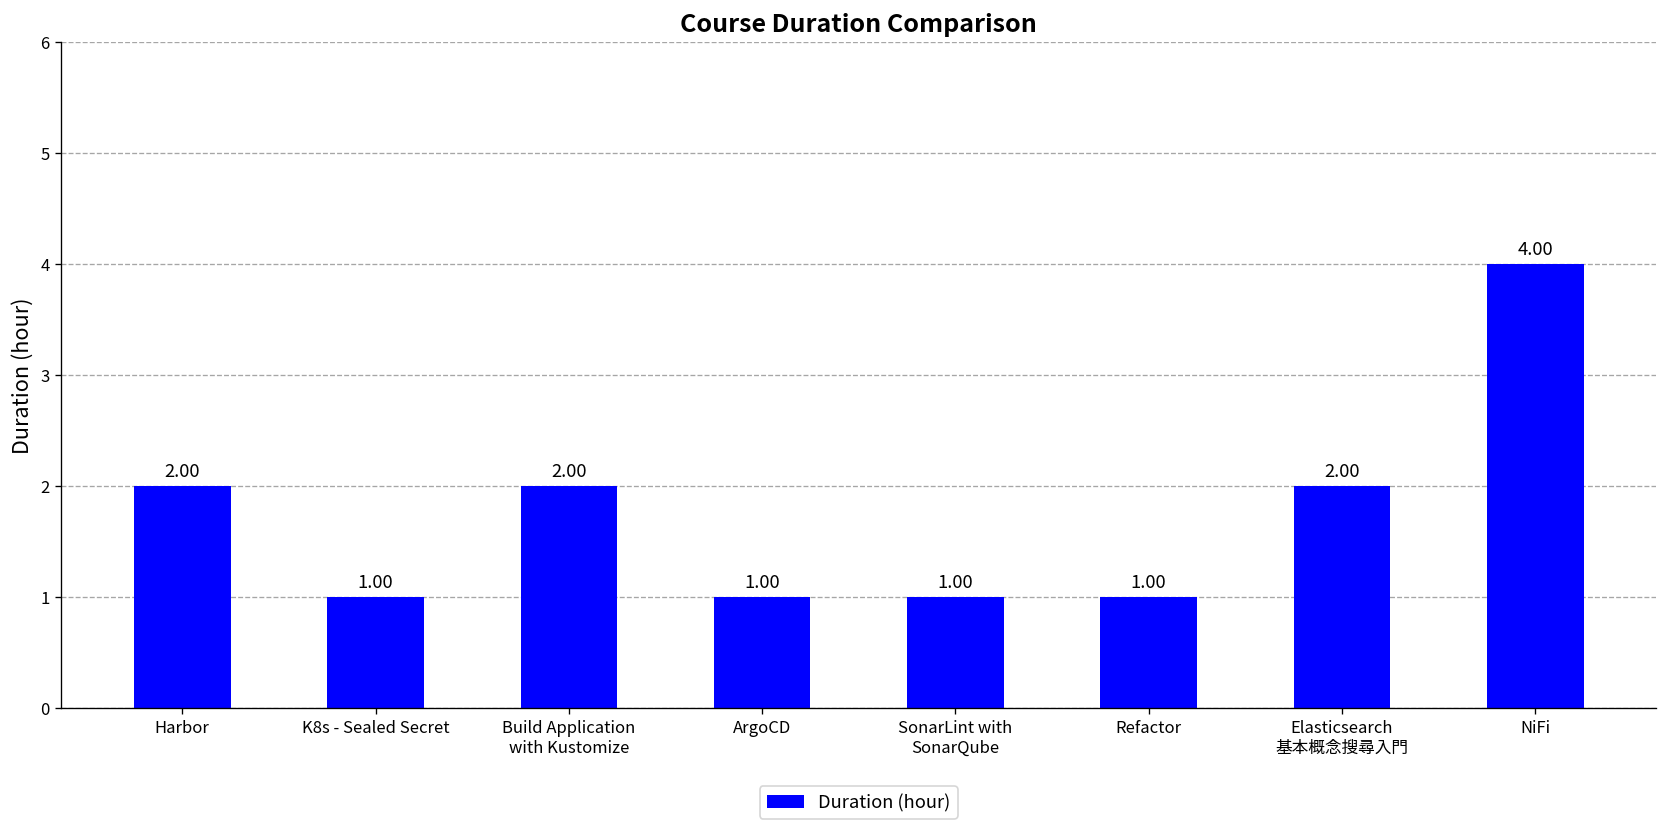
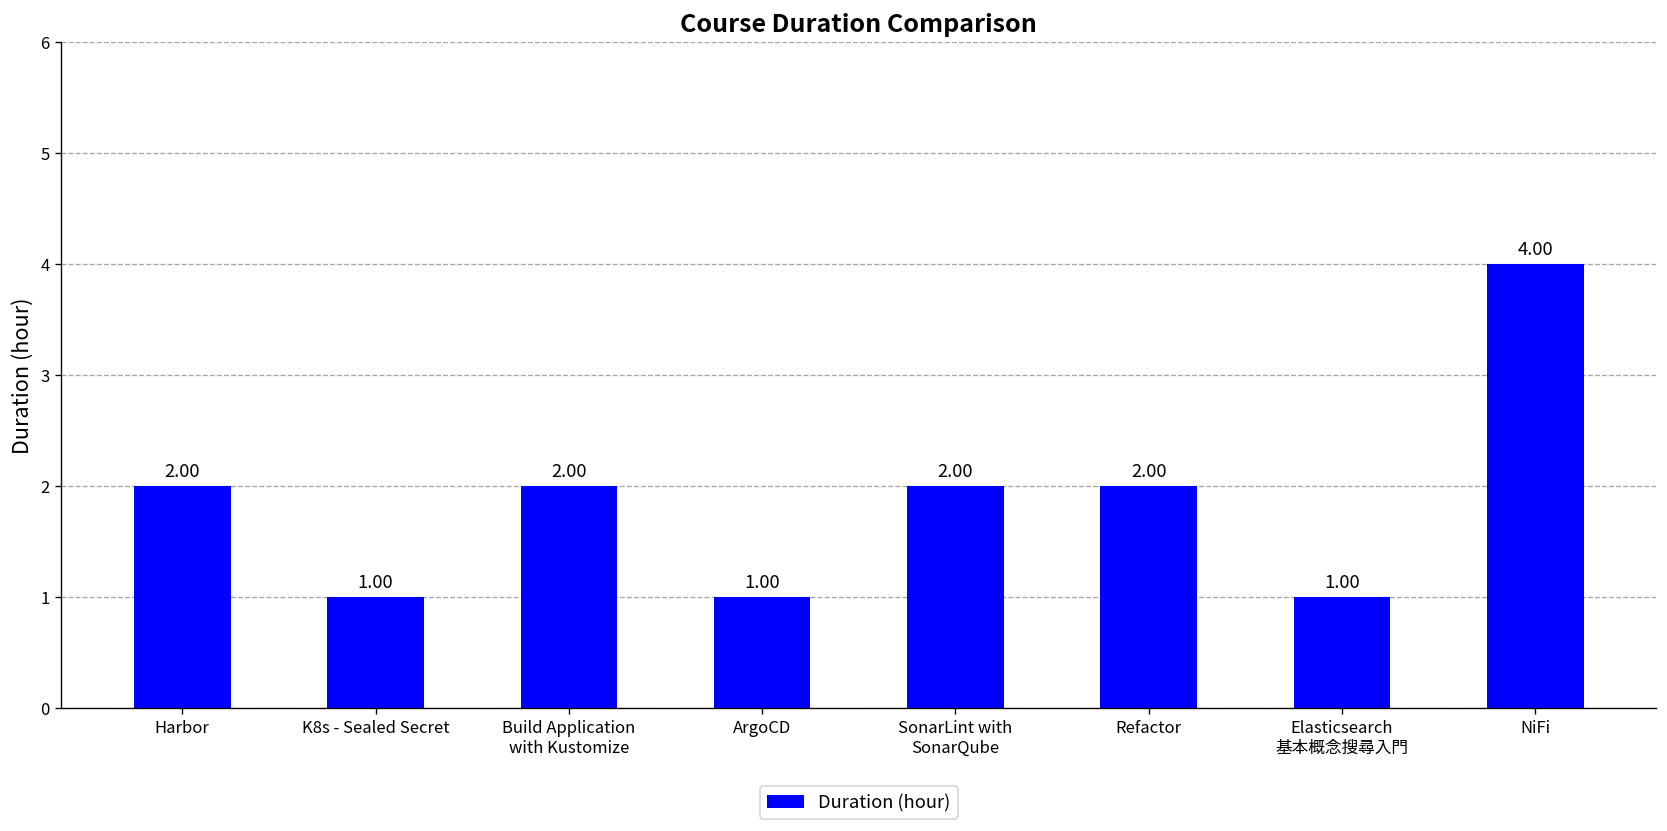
  {
    "Harbor": 2.00,
    "K8s - Sealed Secret": 1.00,
    "Build Application with Kustomize": 2.00,
    "ArgoCD": 1.00,
-   "SonarLint with SonarQube": 1.00,
-   "Refactor": 1.00,
-   "Elasticsearch 基本概念搜尋入門": 2.00,
+   "SonarLint with SonarQube": 2.00,
+   "Refactor": 2.00,
+   "Elasticsearch 基本概念搜尋入門": 1.00,
    "NiFi": 4.00
  }
